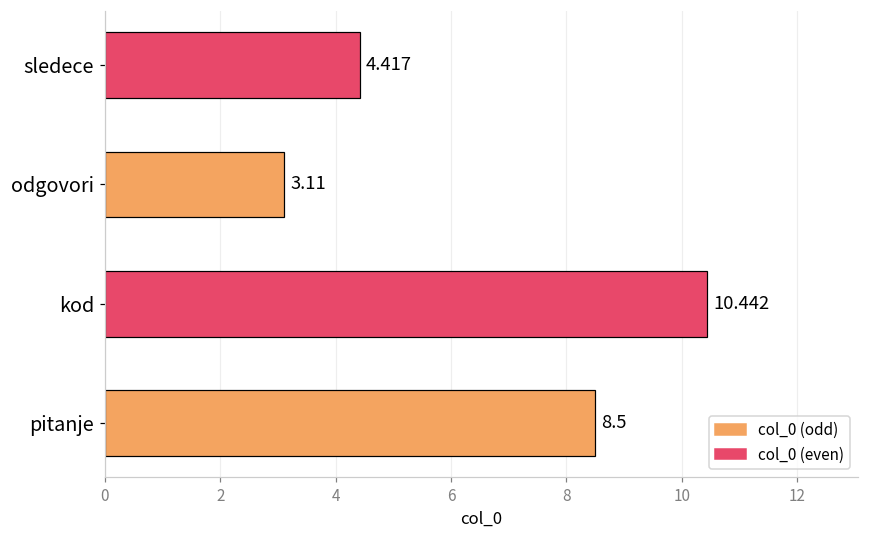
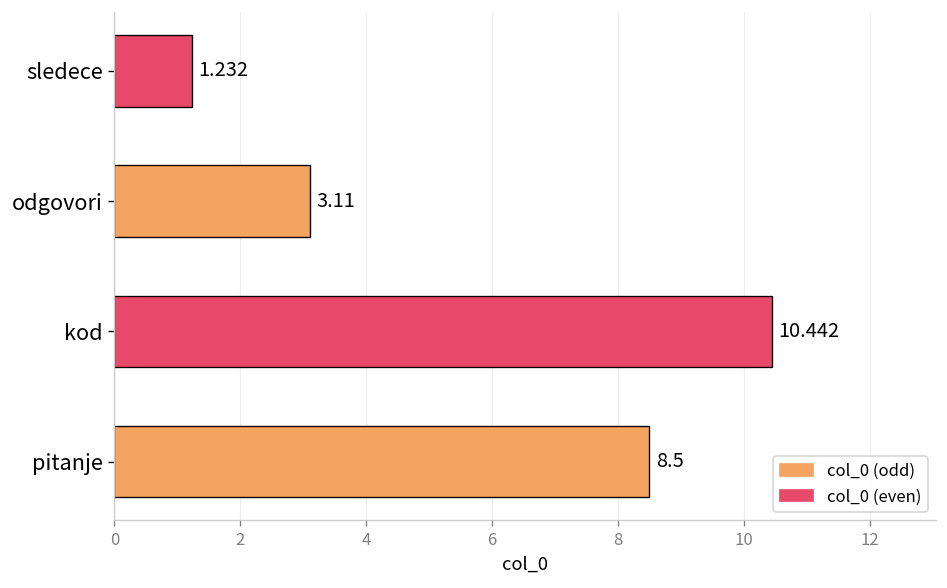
  {
-   "sledece": 4.417,
+   "sledece": 1.232,
    "odgovori": 3.11,
    "kod": 10.442,
    "pitanje": 8.5
  }
